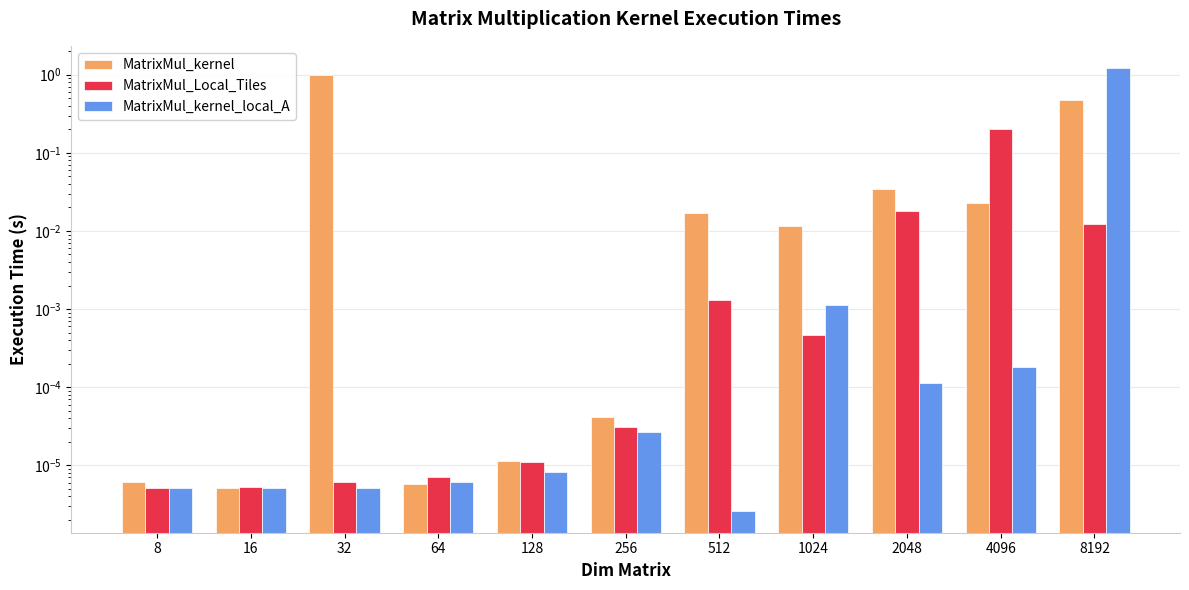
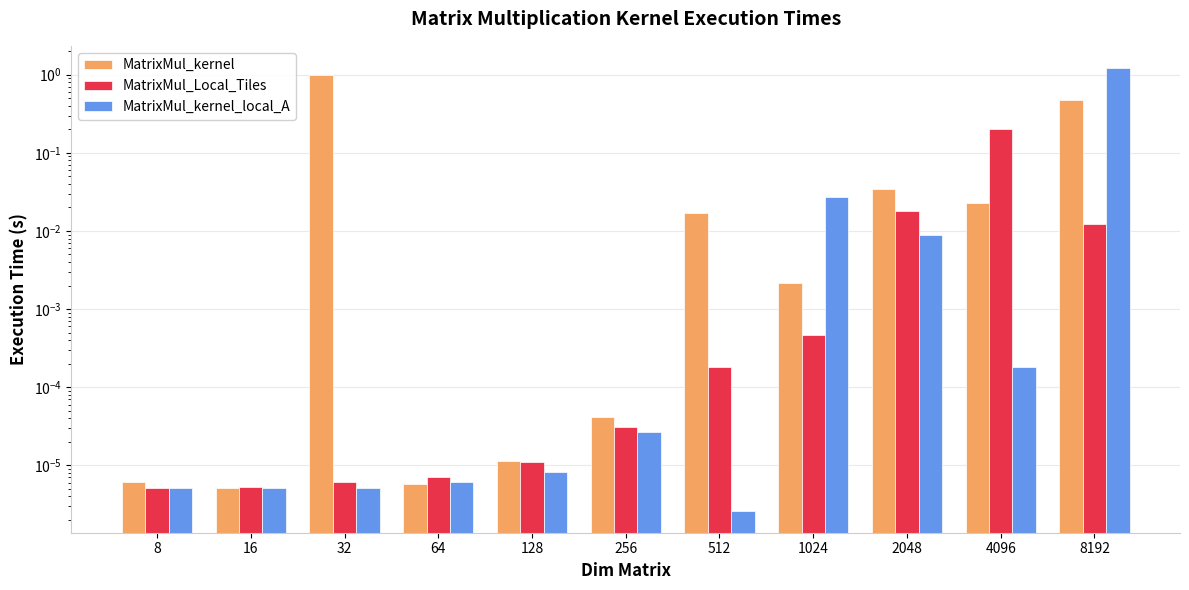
  {
    "MatrixMul_kernel": {
      "8": 0.000006,
      "16": 0.000005,
      "32": 1.0,
      "64": 0.000006,
      "128": 0.000011,
      "256": 0.00004,
      "512": 0.017,
-     "1024": 0.012,
+     "1024": 0.0022,
      "2048": 0.03,
      "4096": 0.023,
      "8192": 0.5
    },
    "MatrixMul_Local_Tiles": {
      "8": 0.000005,
      "16": 0.000005,
      "32": 0.000006,
      "64": 0.000007,
      "128": 0.000011,
      "256": 0.00003,
-     "512": 0.0013,
+     "512": 0.00018,
      "1024": 0.0005,
      "2048": 0.018,
      "4096": 0.20,
      "8192": 0.012
    },
    "MatrixMul_kernel_local_A": {
      "8": 0.000005,
      "16": 0.000005,
      "32": 0.000005,
      "64": 0.000006,
      "128": 0.000008,
      "256": 0.000026,
      "512": 0.0000026,
-     "1024": 0.0011,
-     "2048": 0.00011,
+     "1024": 0.027,
+     "2048": 0.009,
      "4096": 0.00018,
      "8192": 1.2
    }
  }
